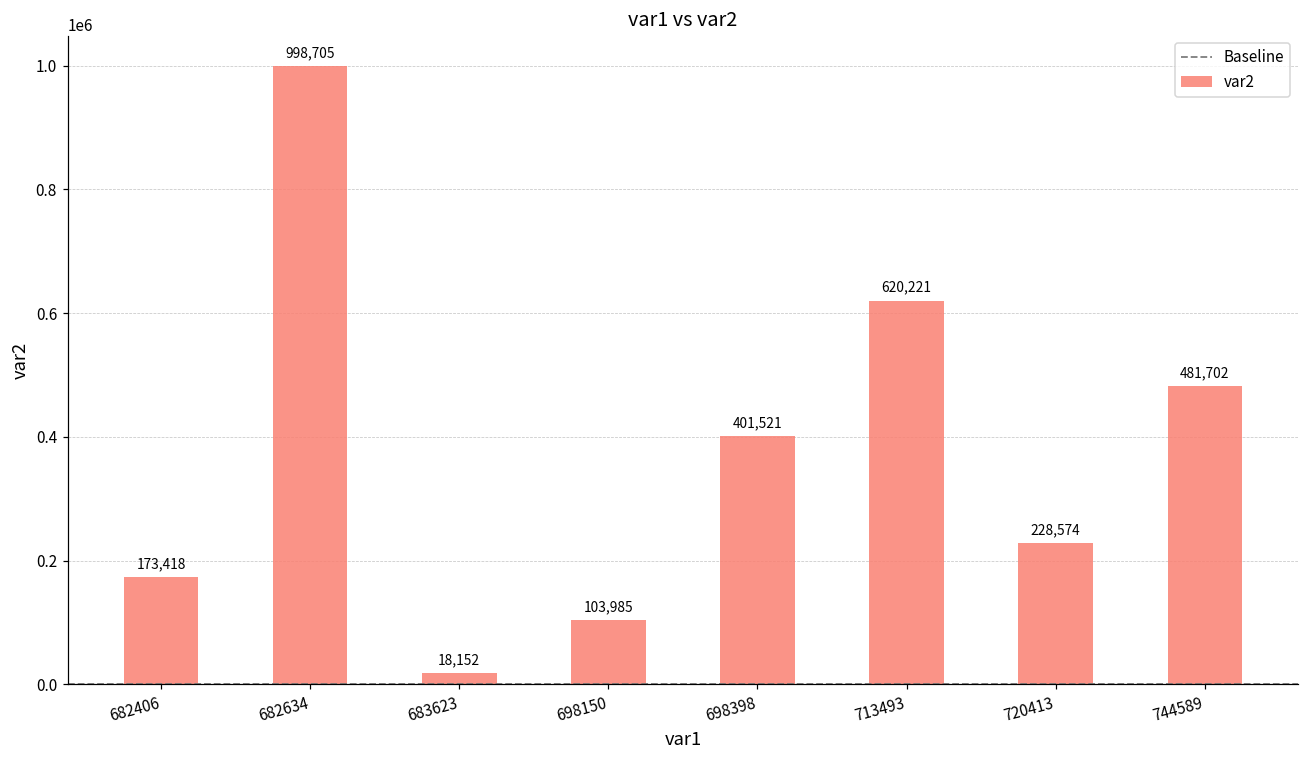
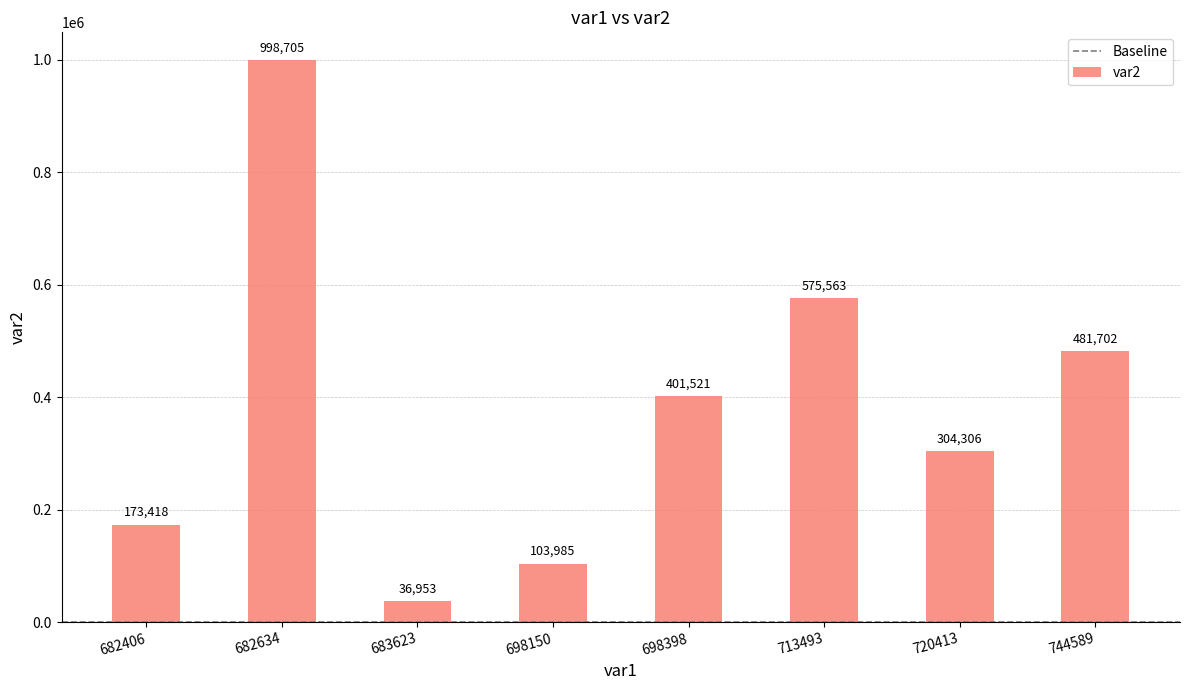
  {
    "682406": "173,418",
    "682634": "998,705",
-   "683623": "18,152",
+   "683623": "36,953",
    "698150": "103,985",
    "698398": "401,521",
-   "713493": "620,221",
-   "720413": "228,574",
+   "713493": "575,563",
+   "720413": "304,306",
    "744589": "481,702"
  }
